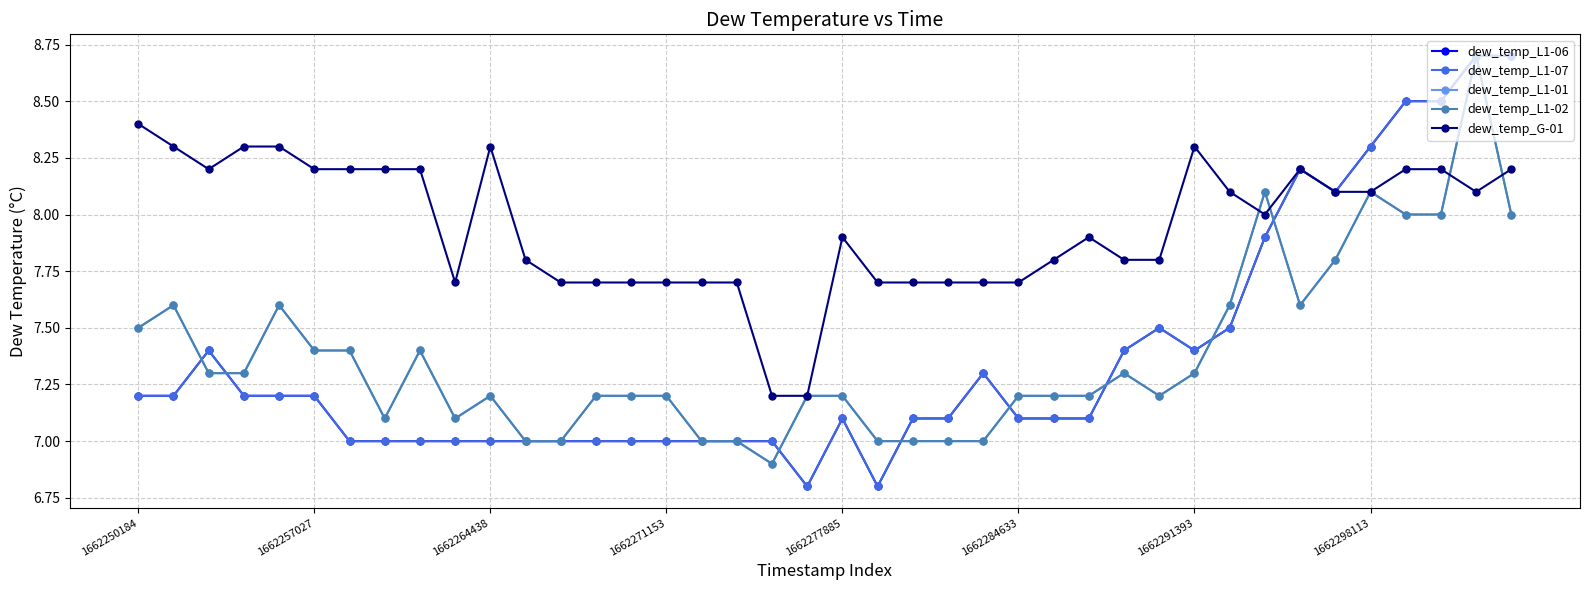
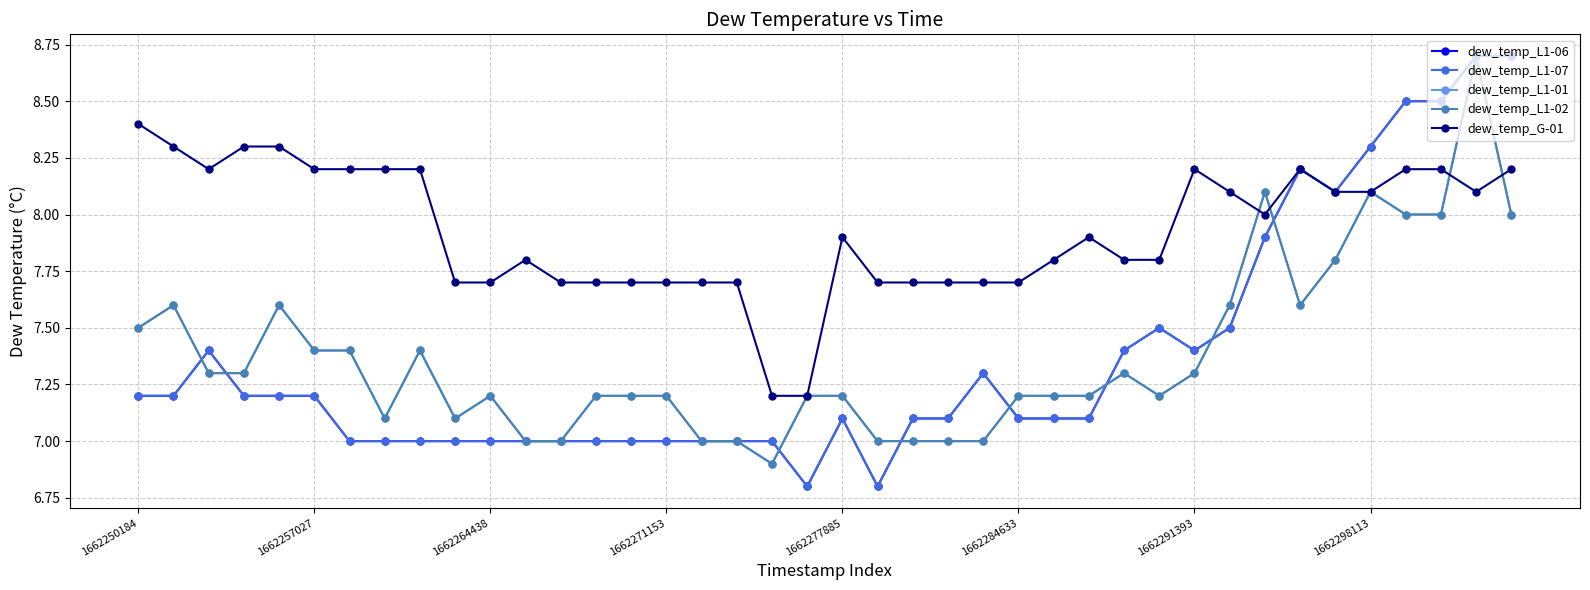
  {
    "dew_temp_G-01": {
      "1662250184": 8.4,
      "1662257027": 8.2,
-     "1662264438": 8.3,
+     "1662264438": 7.7,
      "1662271153": 7.7,
      "1662277885": 7.9,
      "1662284633": 7.7,
-     "1662291393": 8.3
+     "1662291393": 8.2
    }
  }
